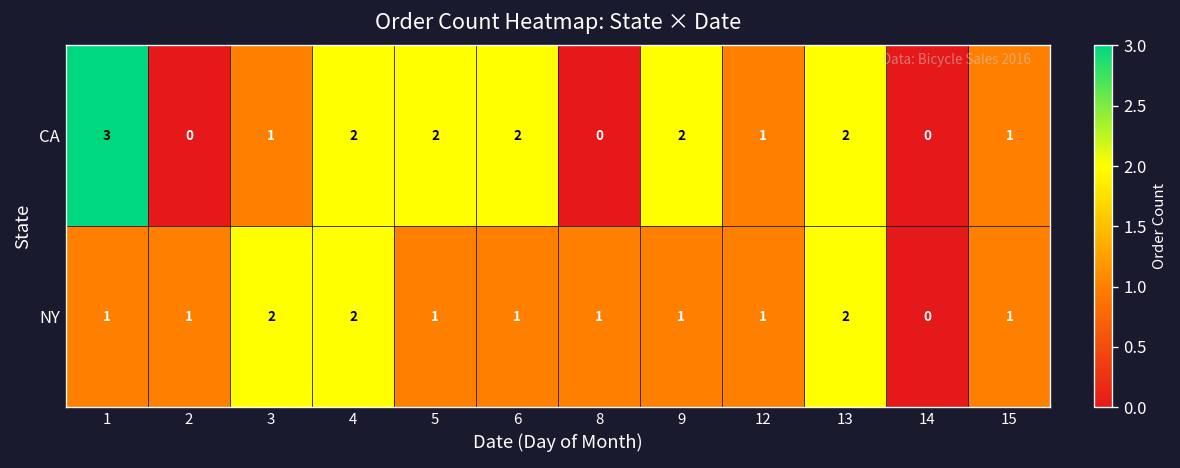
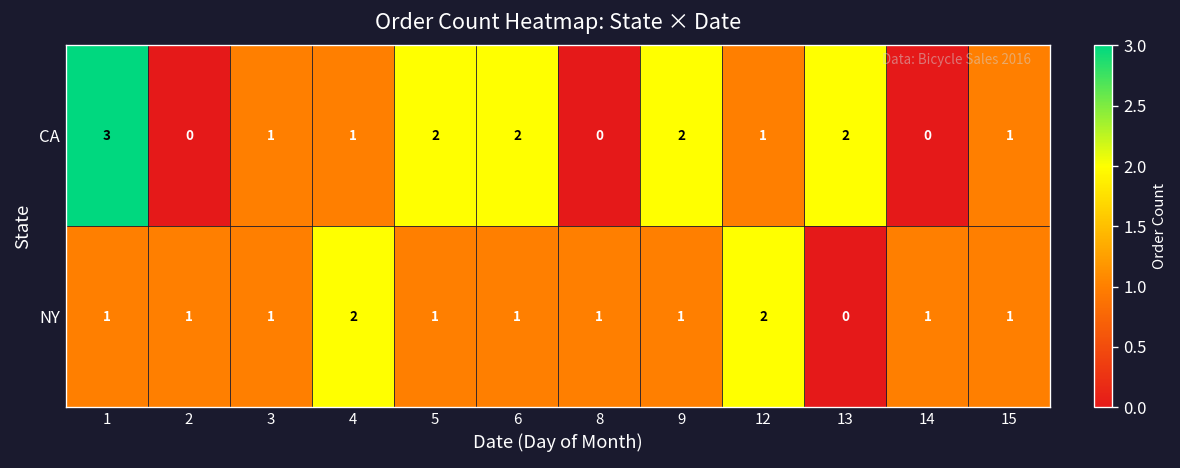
  {
    "CA": {
      "1": 3,
      "2": 0,
      "3": 1,
-     "4": 2,
+     "4": 1,
      "5": 2,
      "6": 2,
      "8": 0,
      "9": 2,
      "12": 1,
      "13": 2,
      "15": 1
    },
    "NY": {
      "1": 1,
      "2": 1,
-     "3": 2,
+     "3": 1,
      "4": 2,
      "5": 1,
      "6": 1,
      "8": 1,
      "9": 1,
-     "12": 1,
-     "13": 2,
-     "14": 0,
+     "12": 2,
+     "13": 0,
+     "14": 1,
      "15": 1
    }
  }
